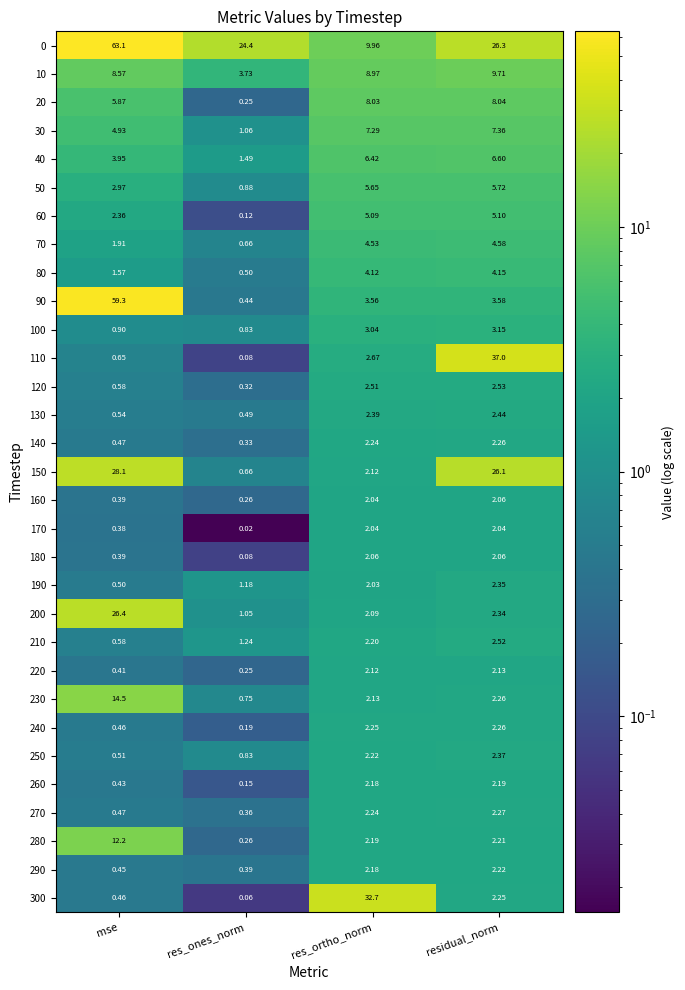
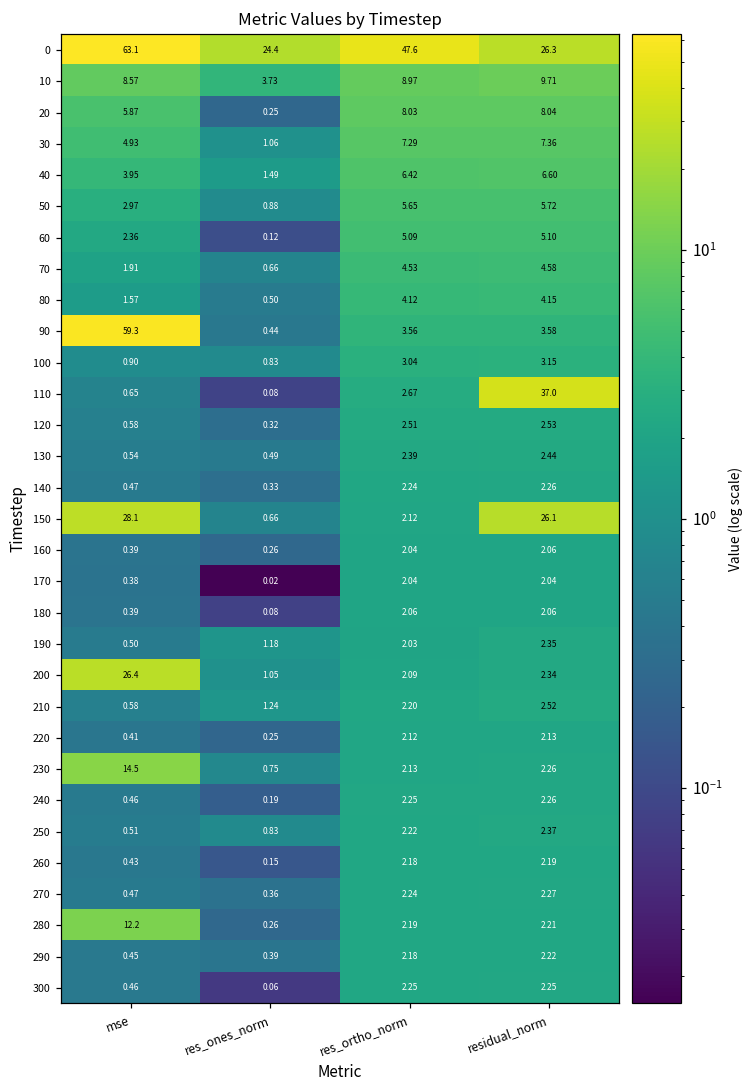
  {
    "0": {
      "mse": 63.1,
      "res_ones_norm": 24.4,
-     "res_ortho_norm": 9.96,
+     "res_ortho_norm": 47.6,
      "residual_norm": 26.3
    },
    "10": {
      "mse": 8.57,
      "res_ones_norm": 3.73,
      "res_ortho_norm": 8.97,
      "residual_norm": 9.71
    },
    "20": {
      "mse": 5.87,
      "res_ones_norm": 0.25,
      "res_ortho_norm": 8.03,
      "residual_norm": 8.04
    },
    "30": {
      "mse": 4.93,
      "res_ones_norm": 1.06,
      "res_ortho_norm": 7.29,
      "residual_norm": 7.36
    },
    "40": {
      "mse": 3.95,
      "res_ones_norm": 1.49,
      "res_ortho_norm": 6.42,
      "residual_norm": 6.60
    },
    "50": {
      "mse": 2.97,
      "res_ones_norm": 0.88,
      "res_ortho_norm": 5.65,
      "residual_norm": 5.72
    },
    "60": {
      "mse": 2.36,
      "res_ones_norm": 0.12,
      "res_ortho_norm": 5.09,
      "residual_norm": 5.10
    },
    "70": {
      "mse": 1.91,
      "res_ones_norm": 0.66,
      "res_ortho_norm": 4.53,
      "residual_norm": 4.58
    },
    "80": {
      "mse": 1.57,
      "res_ones_norm": 0.50,
      "res_ortho_norm": 4.12,
      "residual_norm": 4.15
    },
    "90": {
      "mse": 59.3,
      "res_ones_norm": 0.44,
      "res_ortho_norm": 3.56,
      "residual_norm": 3.58
    },
    "100": {
      "mse": 0.90,
      "res_ones_norm": 0.83,
      "res_ortho_norm": 3.04,
      "residual_norm": 3.15
    },
    "110": {
      "mse": 0.65,
      "res_ones_norm": 0.08,
      "res_ortho_norm": 2.67,
      "residual_norm": 37.0
    },
    "120": {
      "mse": 0.58,
      "res_ones_norm": 0.32,
      "res_ortho_norm": 2.51,
      "residual_norm": 2.53
    },
    "130": {
      "mse": 0.54,
      "res_ones_norm": 0.49,
      "res_ortho_norm": 2.39,
      "residual_norm": 2.44
    },
    "140": {
      "mse": 0.47,
      "res_ones_norm": 0.33,
      "res_ortho_norm": 2.24,
      "residual_norm": 2.26
    },
    "150": {
      "mse": 28.1,
      "res_ones_norm": 0.66,
      "res_ortho_norm": 2.12,
      "residual_norm": 26.1
    },
    "160": {
      "mse": 0.39,
      "res_ones_norm": 0.26,
      "res_ortho_norm": 2.04,
      "residual_norm": 2.06
    },
    "170": {
      "mse": 0.38,
      "res_ones_norm": 0.02,
      "res_ortho_norm": 2.04,
      "residual_norm": 2.04
    },
    "180": {
      "mse": 0.39,
      "res_ones_norm": 0.08,
      "res_ortho_norm": 2.06,
      "residual_norm": 2.06
    },
    "190": {
      "mse": 0.50,
      "res_ones_norm": 1.18,
      "res_ortho_norm": 2.03,
      "residual_norm": 2.35
    },
    "200": {
      "mse": 26.4,
      "res_ones_norm": 1.05,
      "res_ortho_norm": 2.09,
      "residual_norm": 2.34
    },
    "210": {
      "mse": 0.58,
      "res_ones_norm": 1.24,
      "res_ortho_norm": 2.20,
      "residual_norm": 2.52
    },
    "220": {
      "mse": 0.41,
      "res_ones_norm": 0.25,
      "res_ortho_norm": 2.12,
      "residual_norm": 2.13
    },
    "230": {
      "mse": 14.5,
      "res_ones_norm": 0.75,
      "res_ortho_norm": 2.13,
      "residual_norm": 2.26
    },
    "240": {
      "mse": 0.46,
      "res_ones_norm": 0.19,
      "res_ortho_norm": 2.25,
      "residual_norm": 2.26
    },
    "250": {
      "mse": 0.51,
      "res_ones_norm": 0.83,
      "res_ortho_norm": 2.22,
      "residual_norm": 2.37
    },
    "260": {
      "mse": 0.43,
      "res_ones_norm": 0.15,
      "res_ortho_norm": 2.18,
      "residual_norm": 2.19
    },
    "270": {
      "mse": 0.47,
      "res_ones_norm": 0.36,
      "res_ortho_norm": 2.24,
      "residual_norm": 2.27
    },
    "280": {
      "mse": 12.2,
      "res_ones_norm": 0.26,
      "res_ortho_norm": 2.19,
      "residual_norm": 2.21
    },
    "290": {
      "mse": 0.45,
      "res_ones_norm": 0.39,
      "res_ortho_norm": 2.18,
      "residual_norm": 2.22
    },
    "300": {
      "mse": 0.46,
      "res_ones_norm": 0.06,
-     "res_ortho_norm": 32.7,
+     "res_ortho_norm": 2.25,
      "residual_norm": 2.25
    }
  }
